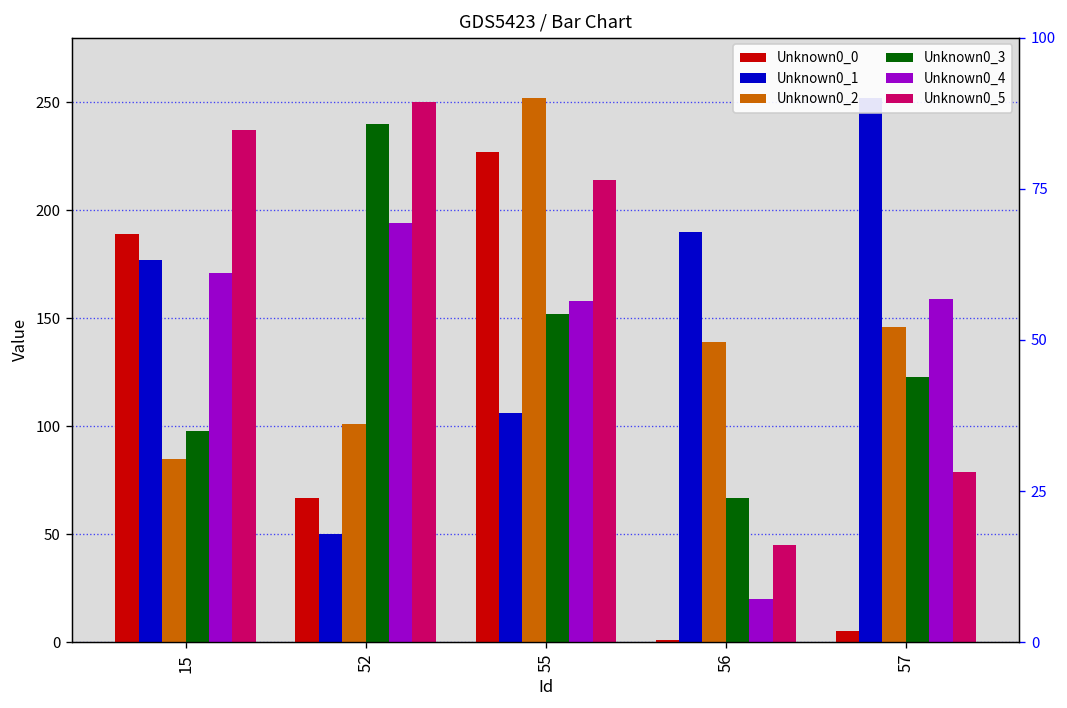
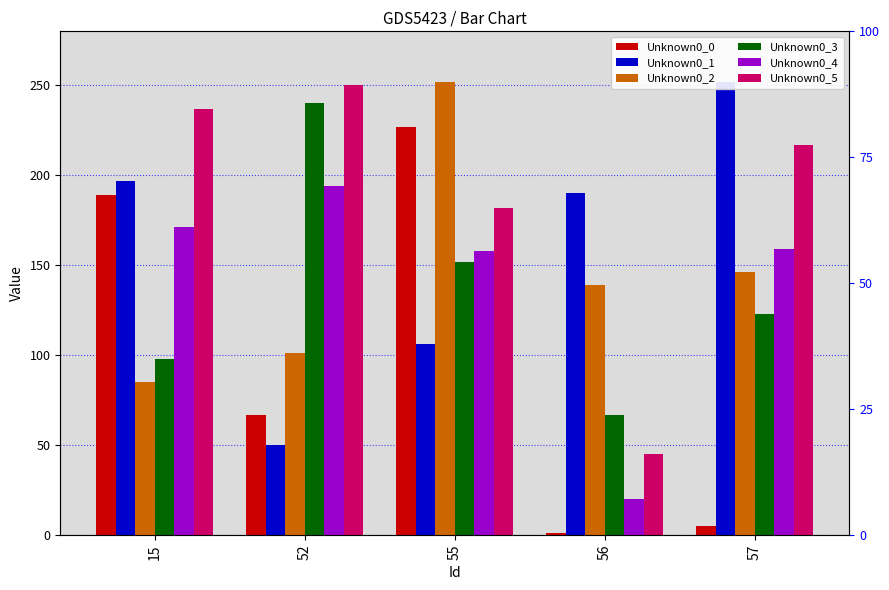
  {
    "Unknown0_0": {
      "15": 189,
      "52": 67,
      "55": 227,
      "57": 5
    },
    "Unknown0_1": {
-     "15": 177,
+     "15": 197,
      "52": 50,
      "55": 106,
      "56": 190
    },
    "Unknown0_2": {
      "15": 85,
      "52": 101,
      "55": 252,
      "56": 139,
      "57": 146
    },
    "Unknown0_3": {
      "15": 98,
      "52": 240,
      "55": 152,
      "56": 67,
      "57": 123
    },
    "Unknown0_4": {
      "15": 171,
      "52": 194,
      "55": 158,
      "56": 20,
      "57": 159
    },
    "Unknown0_5": {
      "15": 237,
      "52": 250,
-     "55": 214,
+     "55": 182,
      "56": 45,
-     "57": 79
+     "57": 217
    }
  }
